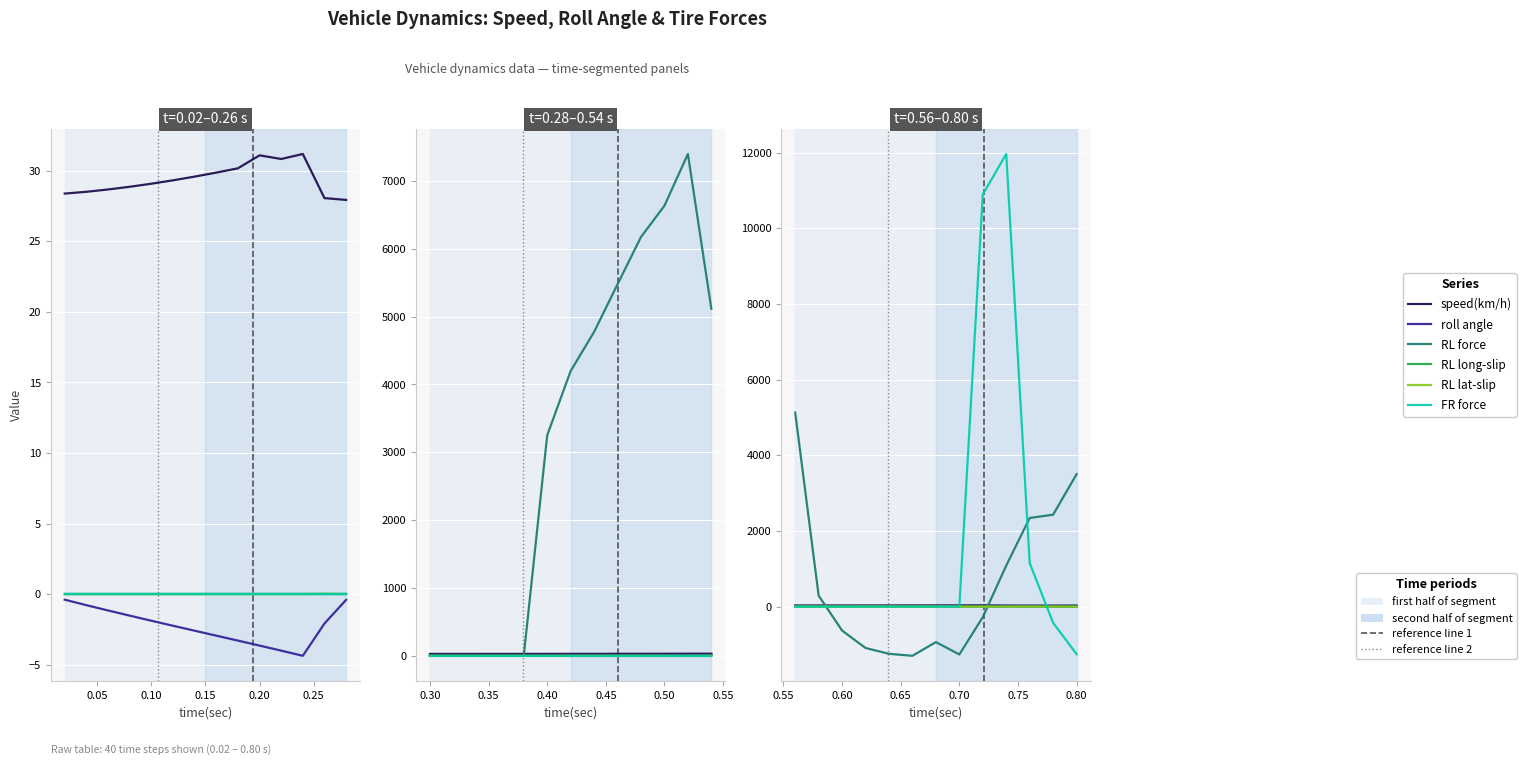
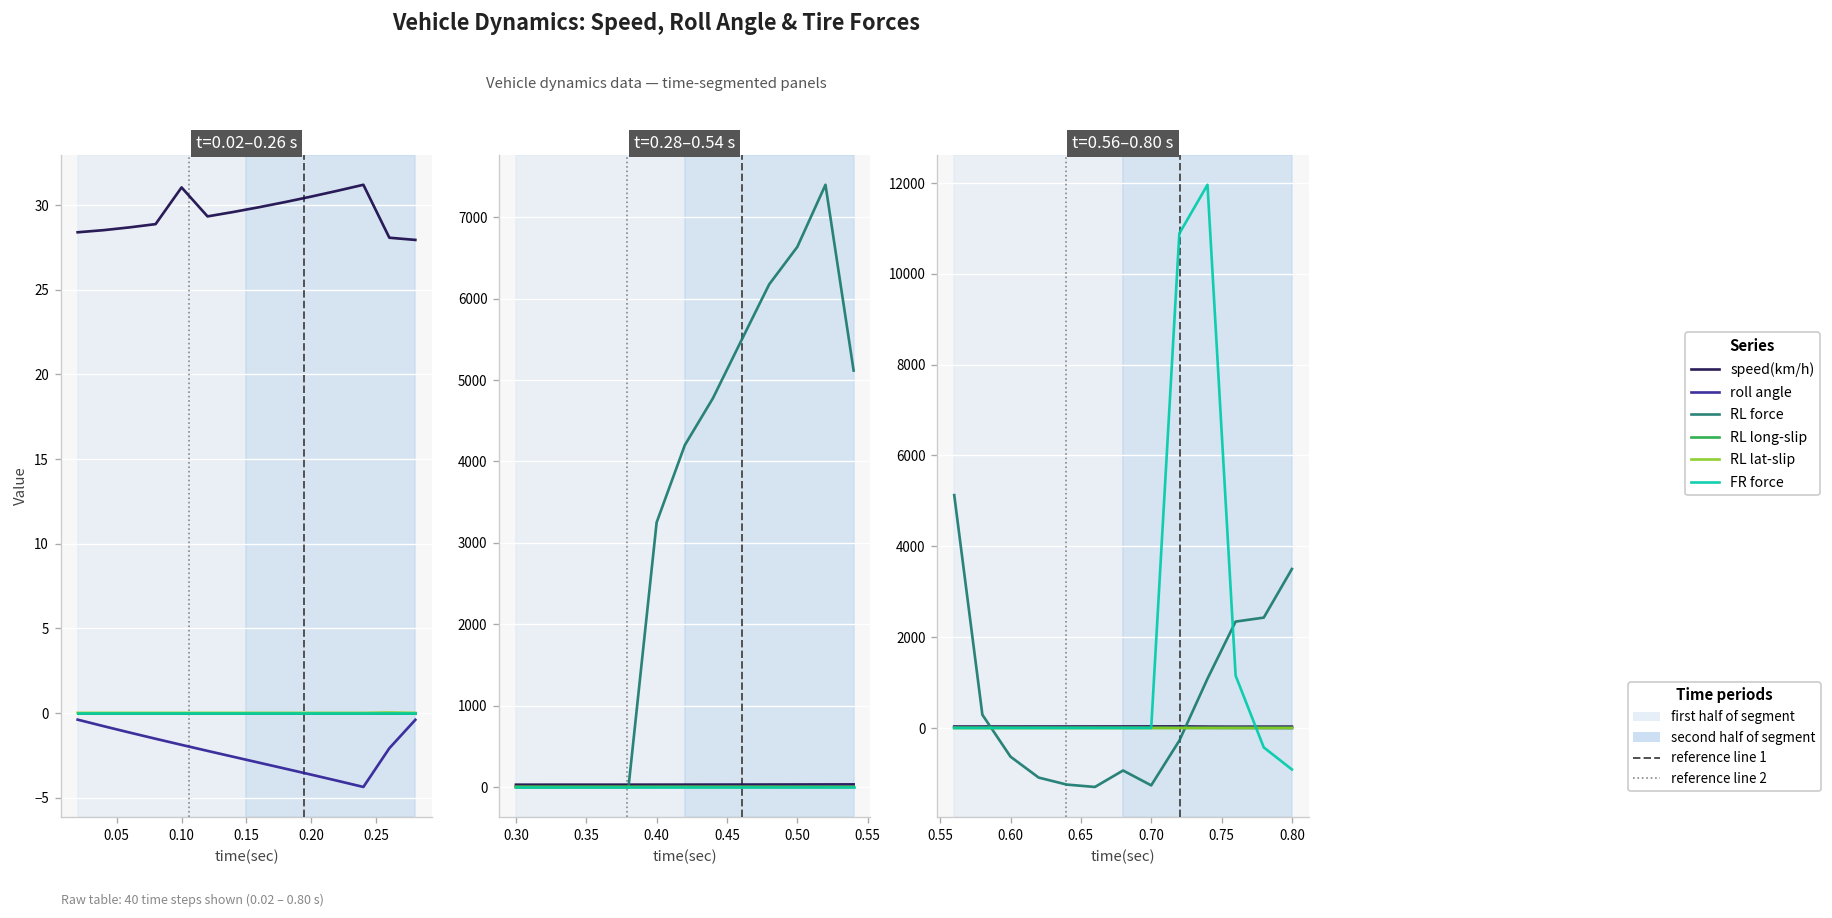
  {
    "t=0.02–0.26 s": {
      "speed(km/h)": {
-       "0.10": 29.1,
-       "0.20": 31.1
+       "0.10": 31.0,
+       "0.20": 30.5
      },
      "roll angle": {
        "0.10": -1.9,
        "0.20": -3.7
      },
      "FR force": {
        "0.10": 0.0,
        "0.20": 0.0
      }
    },
    "t=0.28–0.54 s": {
      "RL force": {
        "0.40": 3300,
        "0.50": 6600
      }
    },
    "t=0.56–0.80 s": {
      "RL force": {
        "0.60": -600,
        "0.70": -1300,
        "0.80": 3500
      },
      "FR force": {
-       "0.80": -1300
+       "0.80": -900
      }
    }
  }
